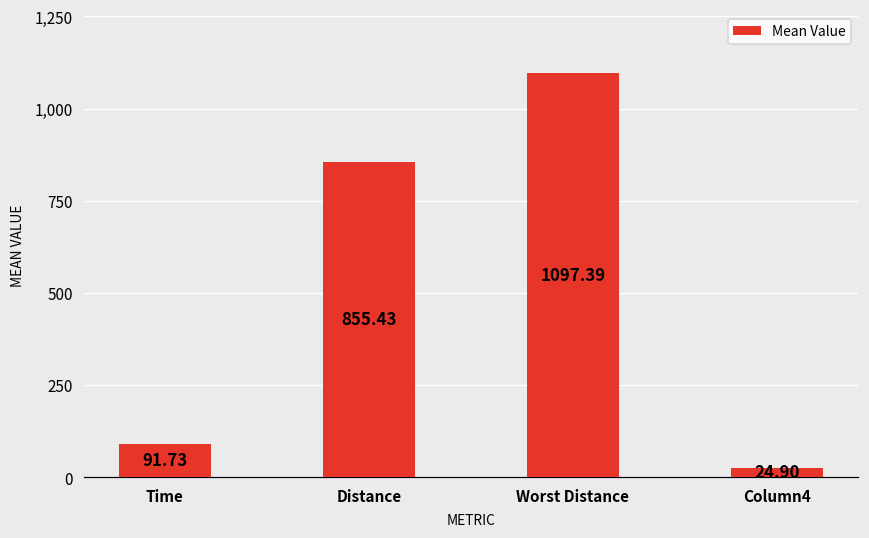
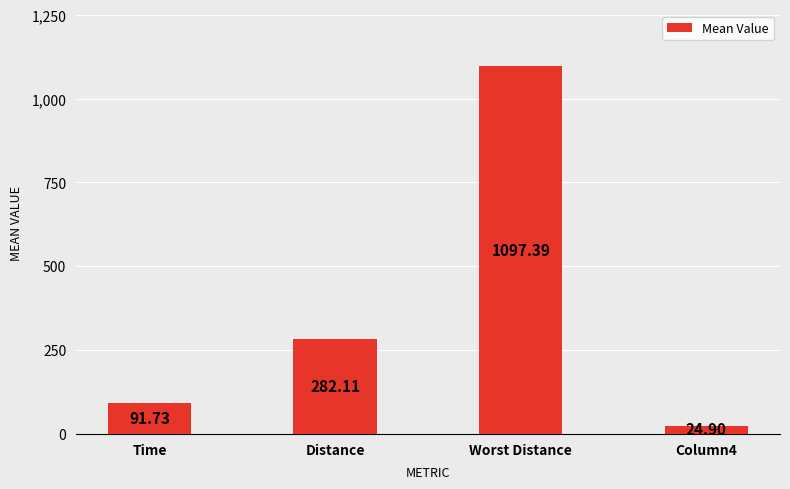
  {
    "Time": 91.73,
-   "Distance": 855.43,
+   "Distance": 282.11,
    "Worst Distance": 1097.39,
    "Column4": 24.90
  }
